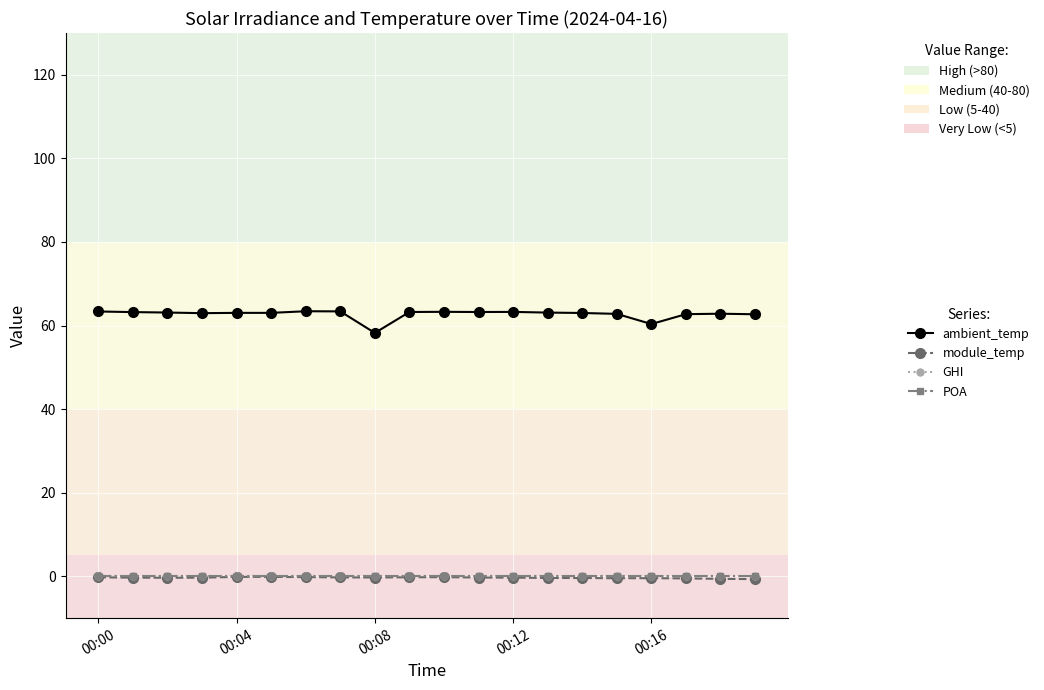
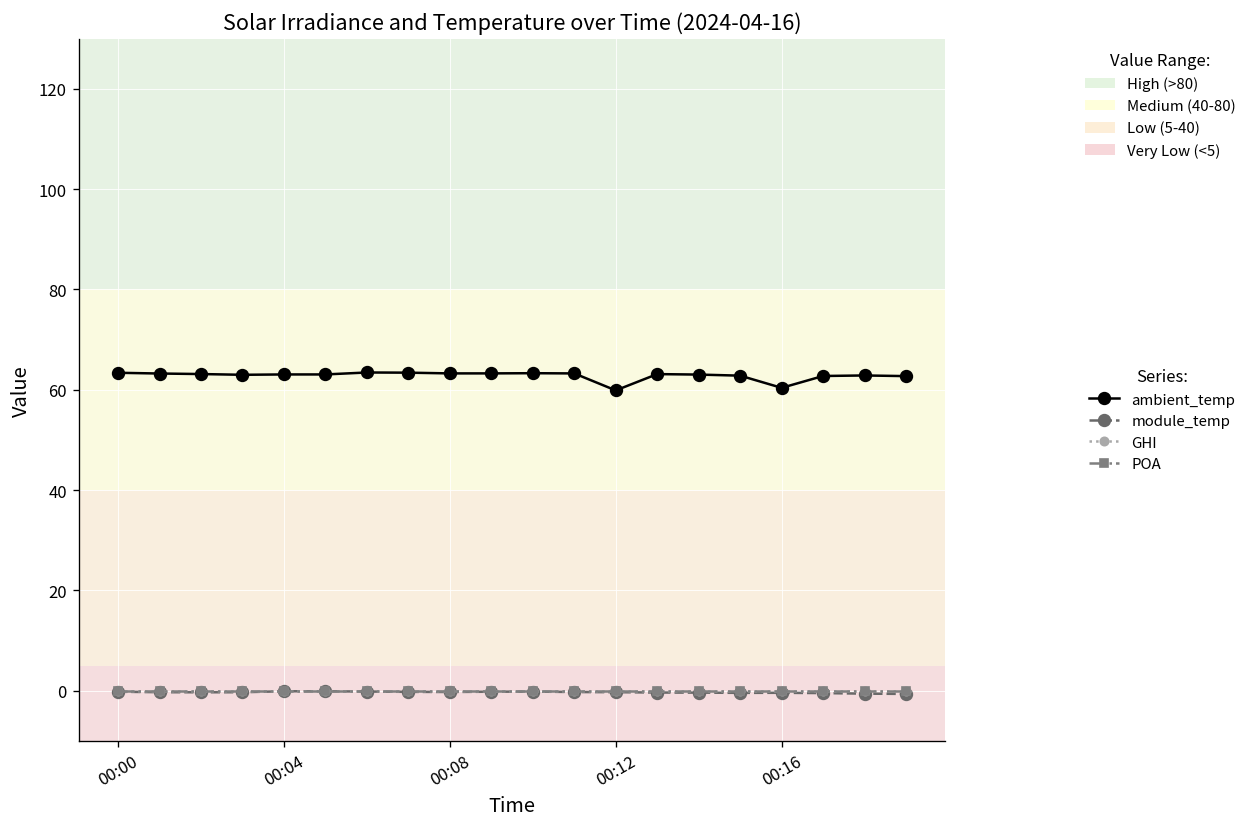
  {
    "ambient_temp": {
      "00:00": 63,
      "00:04": 63,
-     "00:08": 58,
-     "00:12": 63,
+     "00:08": 63,
+     "00:12": 60,
      "00:16": 60
    }
  }
